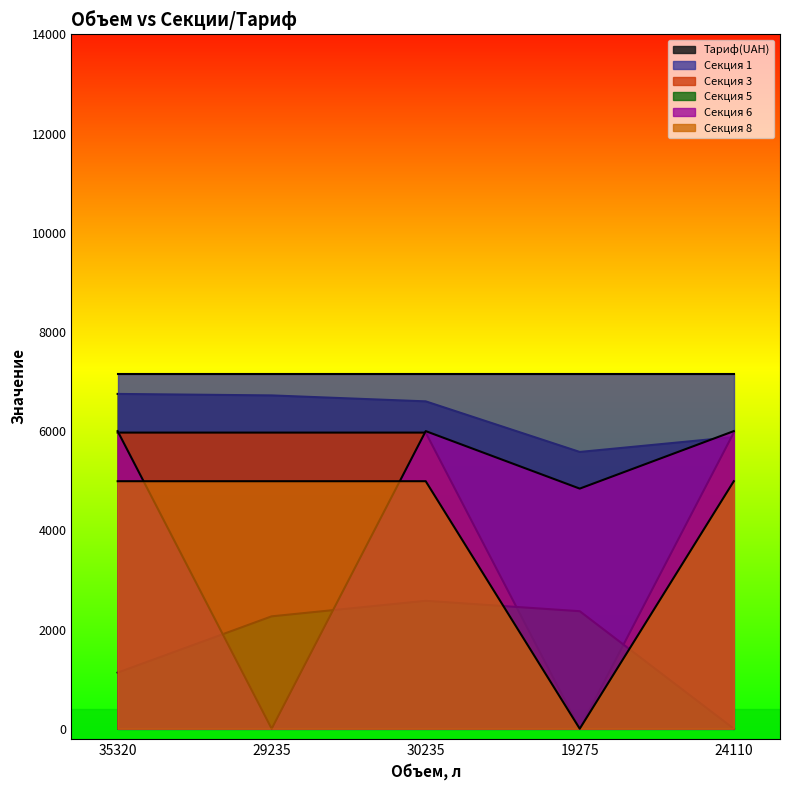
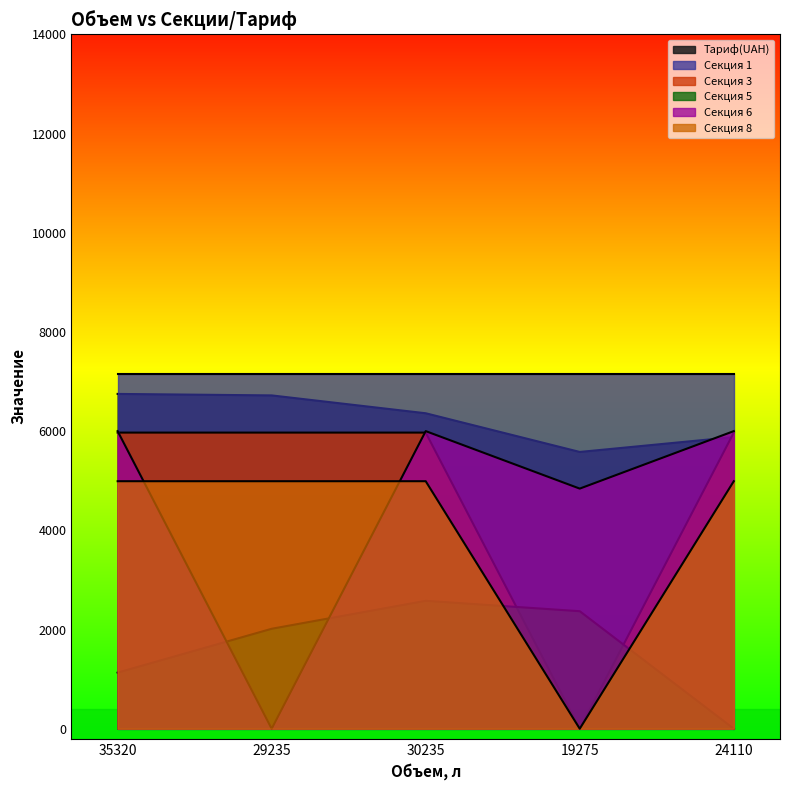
  {
    "Тариф(UAH)": {
      "35320": 6800,
      "29235": 6700,
-     "30235": 6600,
+     "30235": 6400,
      "19275": 5600,
      "24110": 5900
    },
    "Секция 1": {
      "35320": 7200,
      "29235": 7200,
      "30235": 7200,
      "19275": 7200,
      "24110": 7200
    },
    "Секция 5": {
      "35320": 1100,
-     "29235": 2300,
+     "29235": 2000,
      "30235": 2600,
      "19275": 2400
    },
    "Секция 6": {
      "19275": 4800
    }
  }
